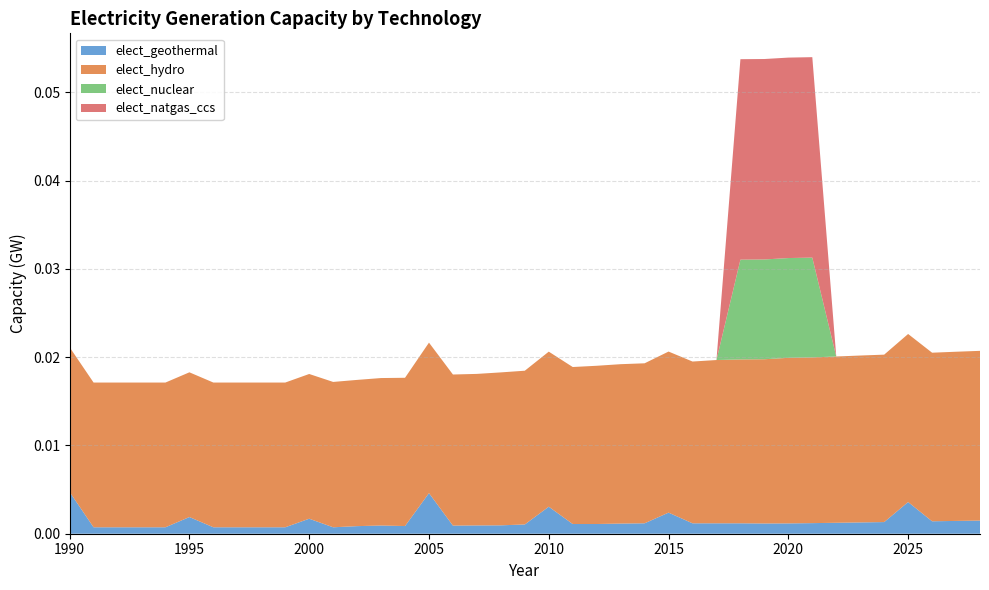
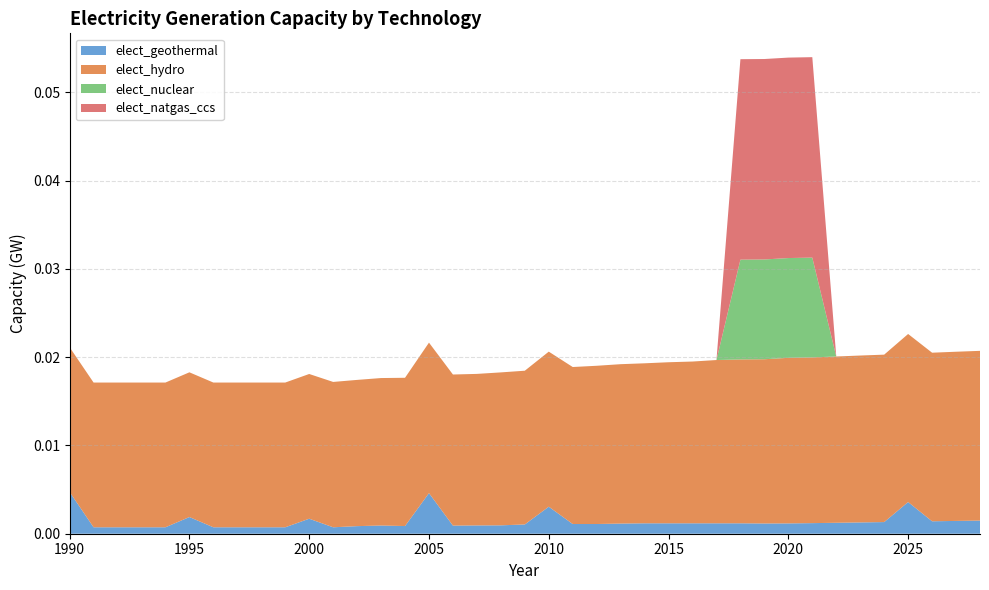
  {
    "elect_geothermal": {
      "1990": 0.005,
      "1995": 0.002,
      "2000": 0.002,
      "2005": 0.005,
      "2010": 0.003,
-     "2015": 0.002,
+     "2015": 0.001,
      "2020": 0.001,
      "2025": 0.004
    },
    "elect_nuclear": {
      "2020": 0.011
    }
  }
